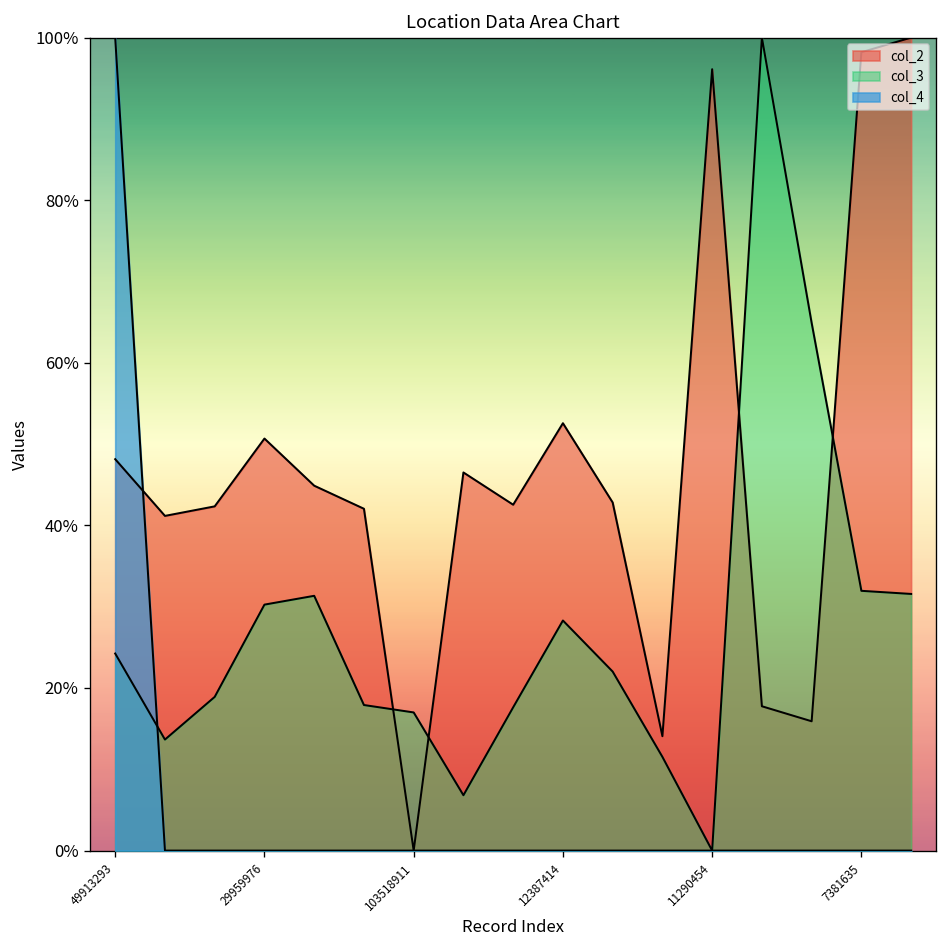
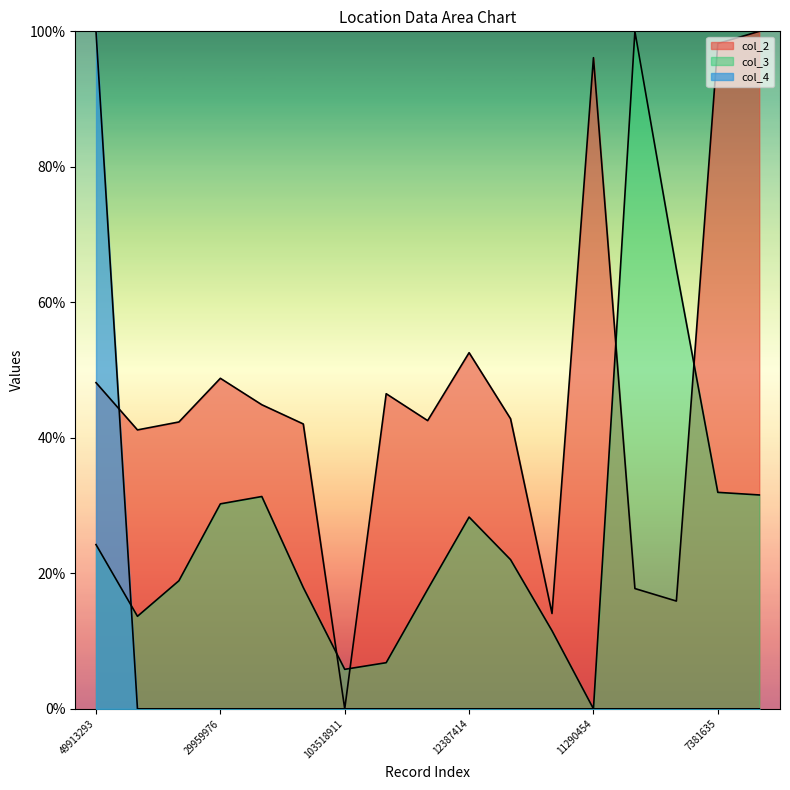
  {
    "col_2": {
      "49913293": "48%",
-     "29959976": "51%",
+     "29959976": "49%",
      "12387414": "53%",
      "11290454": "96%"
    },
    "col_3": {
      "49913293": "24%",
      "29959976": "30%",
-     "103518911": "17%",
+     "103518911": "6%",
      "12387414": "28%",
      "7381635": "32%"
    },
    "col_4": {
      "49913293": "100%",
      "29959976": "0%",
      "12387414": "0%",
      "7381635": "0%"
    }
  }
